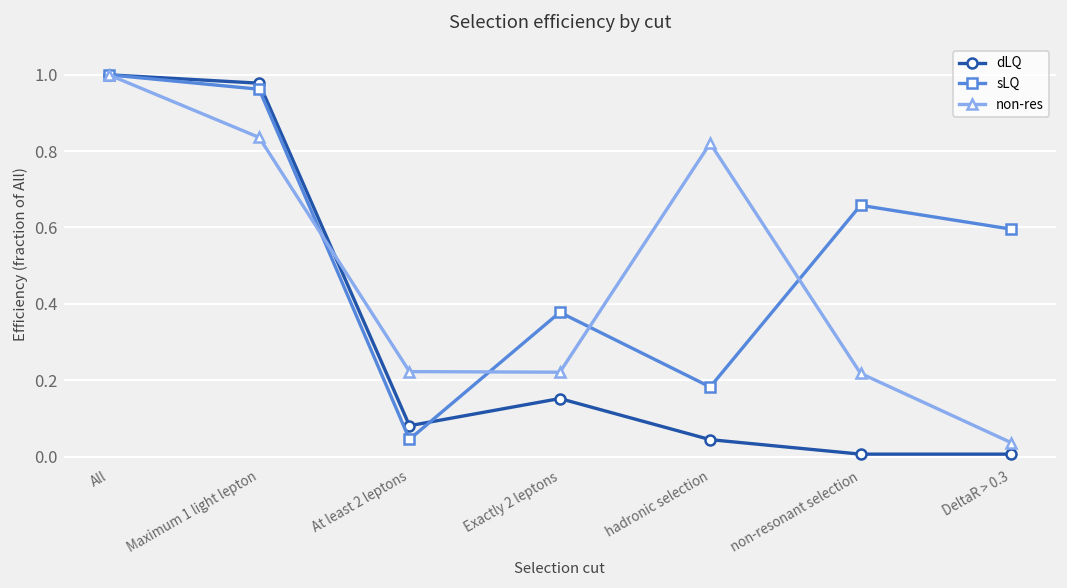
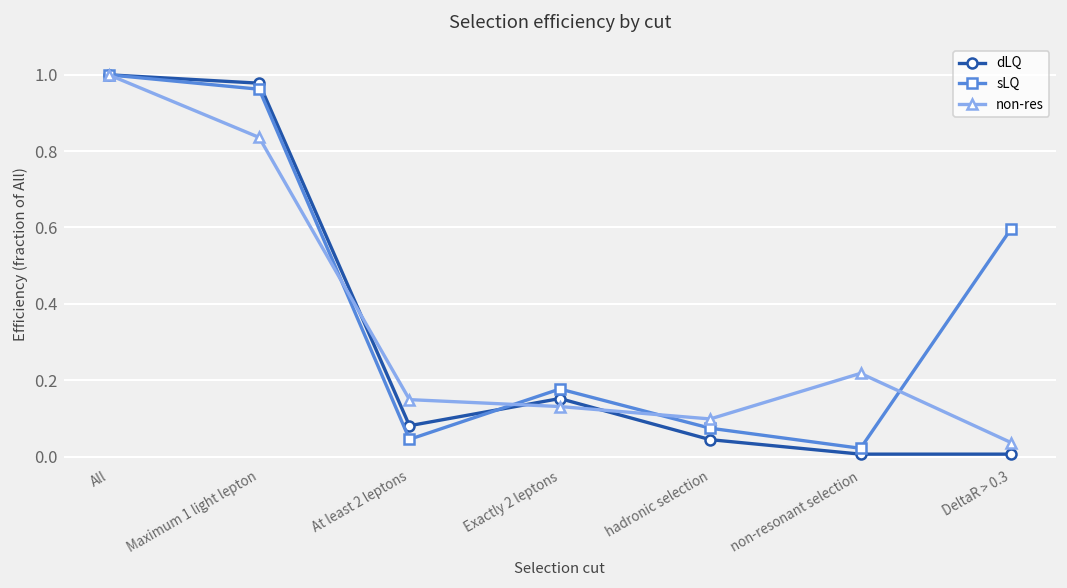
  {
    "dLQ": {
      "Maximum 1 light lepton": 0.98,
      "At least 2 leptons": 0.08,
      "Exactly 2 leptons": 0.15,
      "hadronic selection": 0.04,
      "non-resonant selection": 0.01,
      "DeltaR > 0.3": 0.01
    },
    "sLQ": {
      "Maximum 1 light lepton": 0.96,
      "At least 2 leptons": 0.04,
-     "Exactly 2 leptons": 0.38,
-     "hadronic selection": 0.18,
-     "non-resonant selection": 0.66,
+     "Exactly 2 leptons": 0.18,
+     "hadronic selection": 0.07,
+     "non-resonant selection": 0.02,
      "DeltaR > 0.3": 0.60
    },
    "non-res": {
      "Maximum 1 light lepton": 0.84,
-     "At least 2 leptons": 0.22,
-     "Exactly 2 leptons": 0.22,
-     "hadronic selection": 0.82,
+     "At least 2 leptons": 0.15,
+     "Exactly 2 leptons": 0.13,
+     "hadronic selection": 0.10,
      "non-resonant selection": 0.22,
      "DeltaR > 0.3": 0.04
    }
  }
